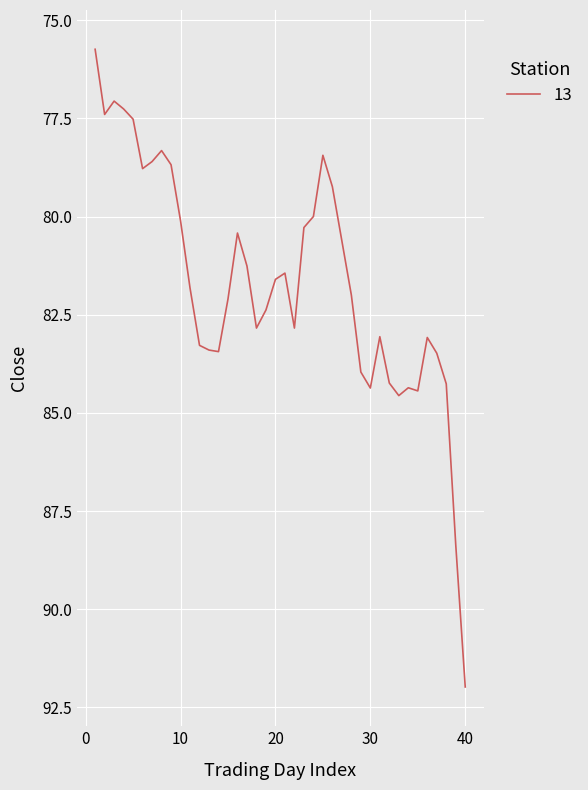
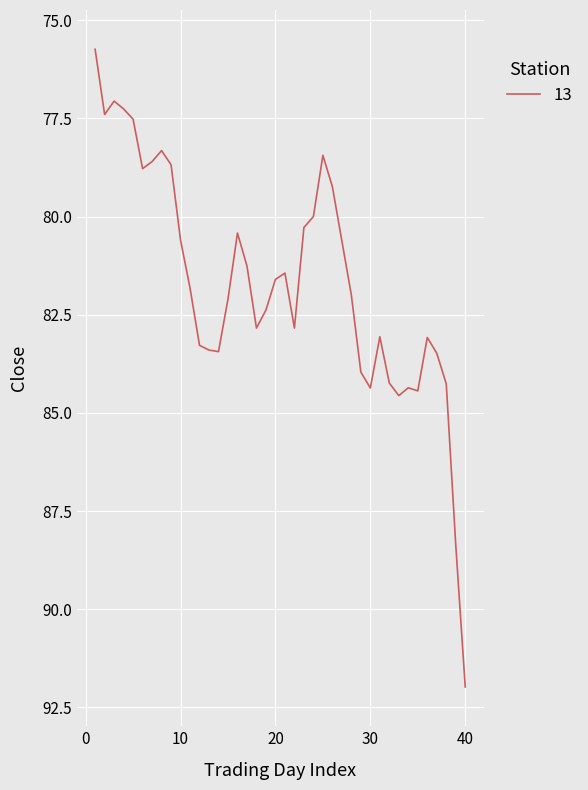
  {
-   "10": 80.1,
+   "10": 80.6,
    "20": 81.6,
    "30": 84.4,
    "40": 92.0
  }
